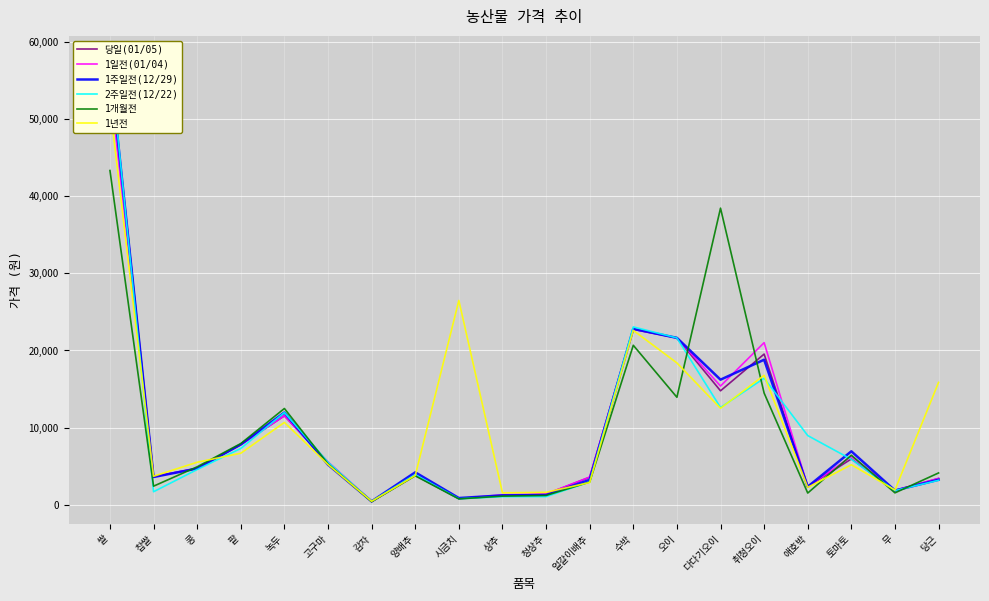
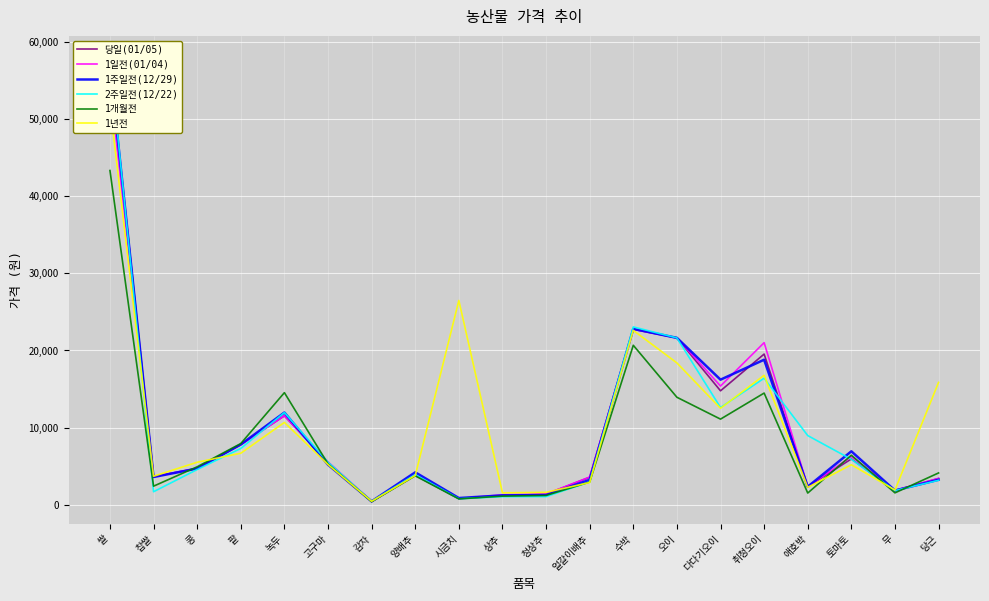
  {
    "당일(01/05)": {
      "다다기오이": "15,000",
      "취청오이": "20,000"
    },
    "1일전(01/04)": {
      "다다기오이": "15,000",
      "취청오이": "21,000"
    },
    "1주일전(12/29)": {
      "다다기오이": "16,000",
      "취청오이": "19,000",
      "토마토": "7,000"
    },
    "2주일전(12/22)": {
      "찹쌀": "2,000",
      "팥": "7,000",
      "취청오이": "16,000",
      "애호박": "9,000"
    },
    "1개월전": {
      "쌀": "43,000",
      "찹쌀": "2,000",
-     "녹두": "12,000",
+     "녹두": "15,000",
      "수박": "21,000",
      "오이": "14,000",
-     "다다기오이": "38,000",
+     "다다기오이": "11,000",
      "취청오이": "14,000",
      "애호박": "2,000",
      "당근": "4,000"
    },
    "1년전": {
      "콩": "5,000",
      "팥": "7,000",
      "녹두": "11,000",
      "시금치": "26,000",
      "오이": "18,000",
      "취청오이": "17,000",
      "토마토": "5,000",
      "당근": "16,000"
    }
  }
